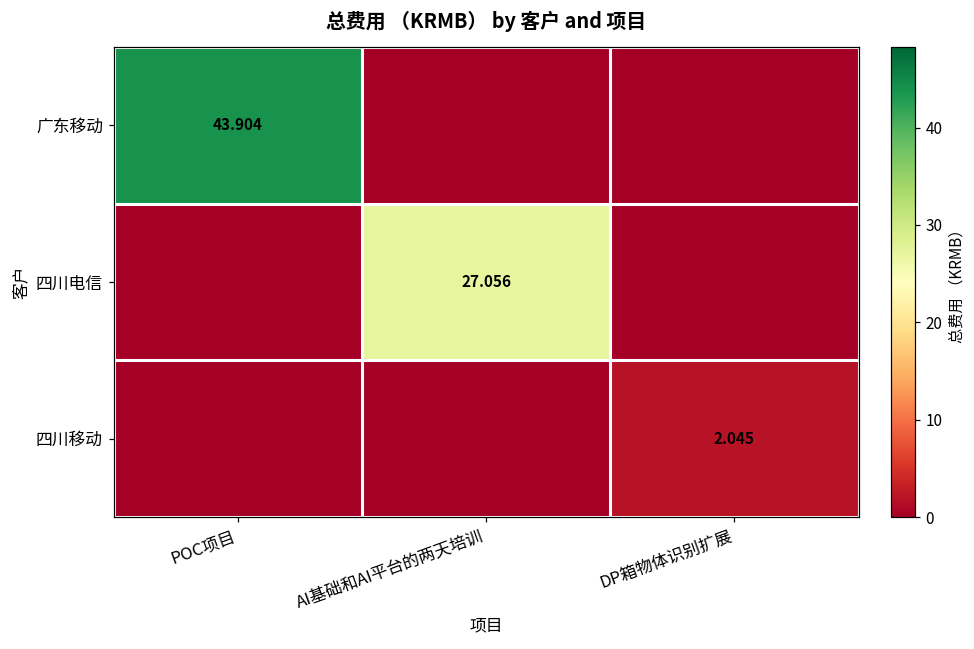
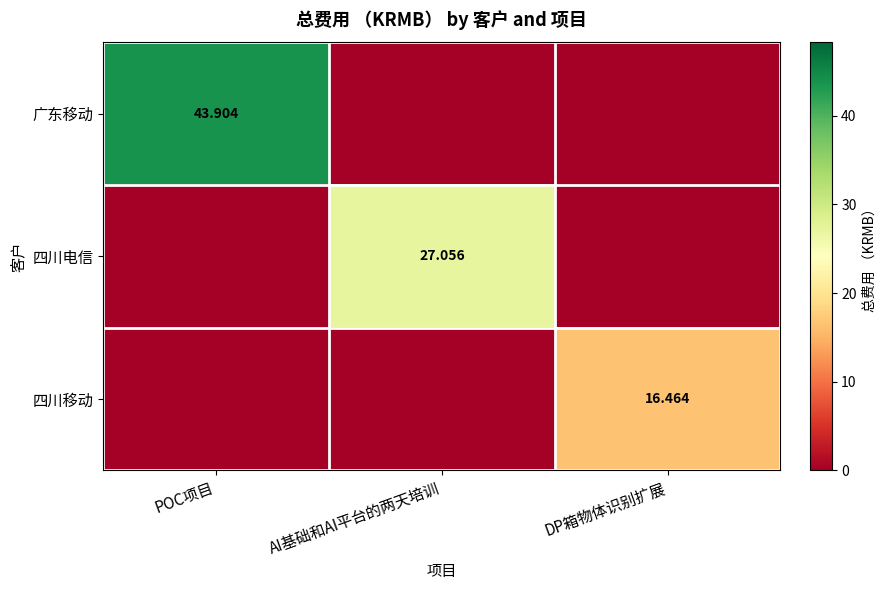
  {
    "广东移动": {
      "POC项目": 43.904
    },
    "四川电信": {
      "AI基础和AI平台的两天培训": 27.056
    },
    "四川移动": {
-     "DP箱物体识别扩展": 2.045
+     "DP箱物体识别扩展": 16.464
    }
  }
